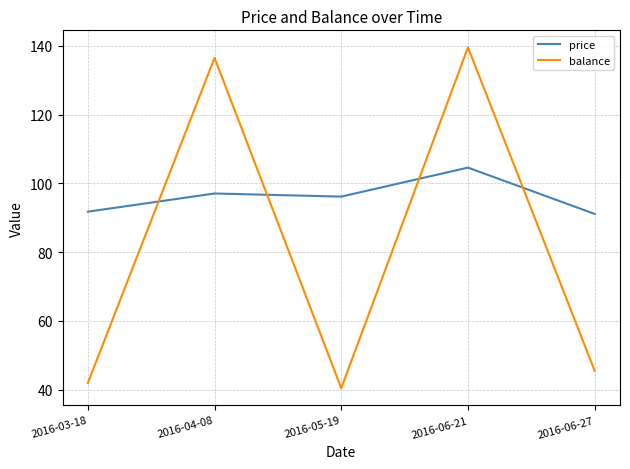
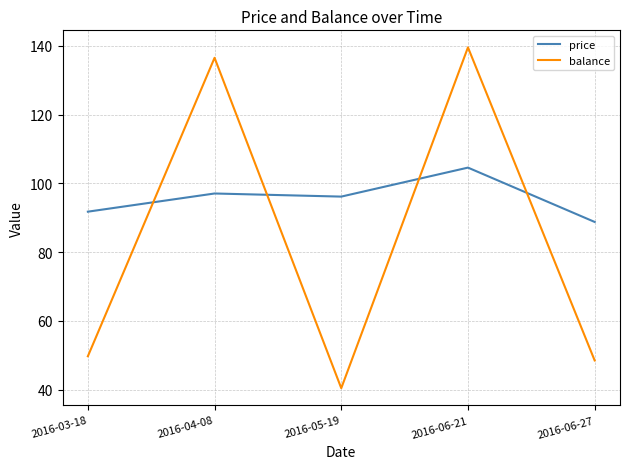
  {
    "price": {
      "2016-03-18": 92,
      "2016-04-08": 97,
      "2016-05-19": 96,
      "2016-06-21": 105,
-     "2016-06-27": 91
+     "2016-06-27": 89
    },
    "balance": {
-     "2016-03-18": 42,
+     "2016-03-18": 50,
      "2016-04-08": 137,
      "2016-05-19": 40,
      "2016-06-21": 140,
-     "2016-06-27": 45
+     "2016-06-27": 48
    }
  }
